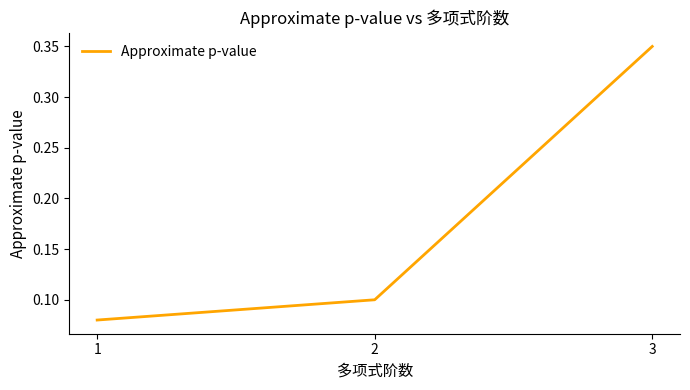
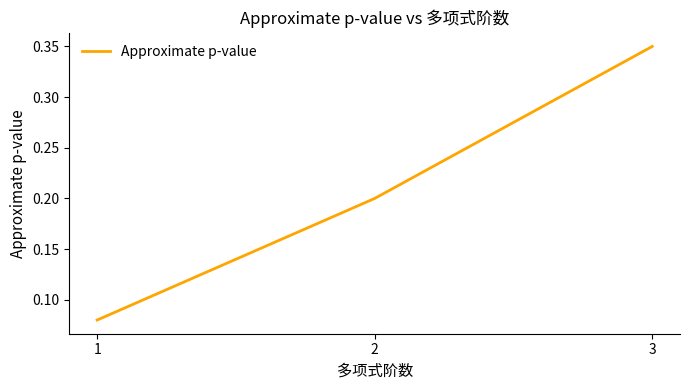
  {
    "1": 0.080,
-   "2": 0.1,
+   "2": 0.2,
    "3": 0.350
  }
